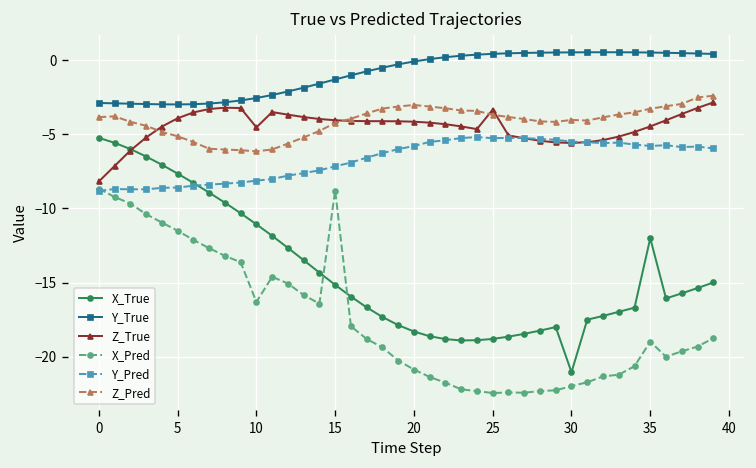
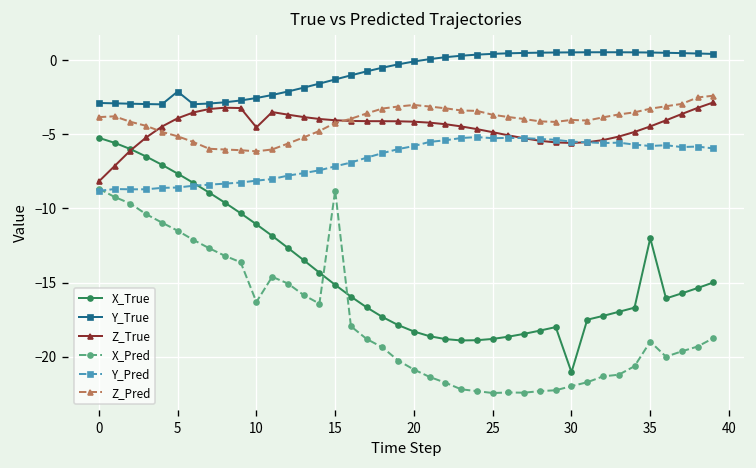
  {
    "X_True": {
      "0": -5.2,
      "5": -7.7,
      "10": -11.1,
      "15": -15.1,
      "20": -18.3,
      "25": -18.8,
      "30": -21.0,
      "35": -12.0
    },
    "Y_True": {
      "0": -2.9,
-     "5": -3.0,
+     "5": -2.1,
      "10": -2.6,
      "15": -1.3,
      "20": -0.1,
      "25": 0.4,
      "30": 0.5,
      "35": 0.5
    },
    "Z_True": {
      "0": -8.2,
      "5": -3.9,
      "10": -4.5,
      "20": -4.2,
-     "25": -3.3,
+     "25": -4.9,
      "35": -4.5
    },
    "X_Pred": {
      "5": -11.5,
      "10": -16.3,
      "15": -8.8,
      "20": -20.9,
      "25": -22.4,
      "30": -22.0,
      "35": -19.0
    },
    "Y_Pred": {
      "5": -8.6,
      "10": -8.1,
      "15": -7.2,
      "20": -5.8,
      "25": -5.3,
      "35": -5.8
    },
    "Z_Pred": {
      "0": -3.8,
      "5": -5.1,
      "10": -6.1,
      "20": -3.0,
      "25": -3.7,
      "30": -4.0,
      "35": -3.3
    }
  }
